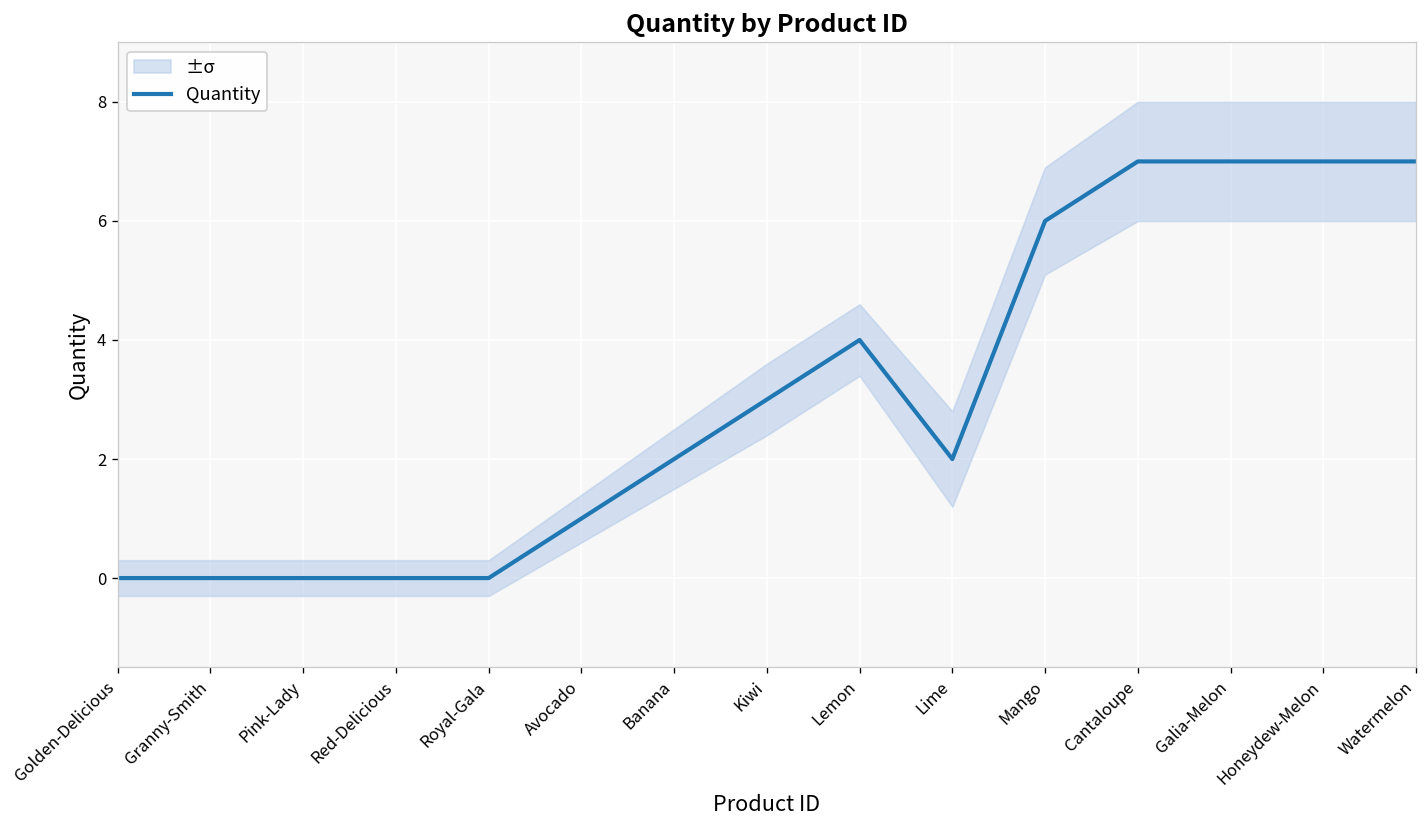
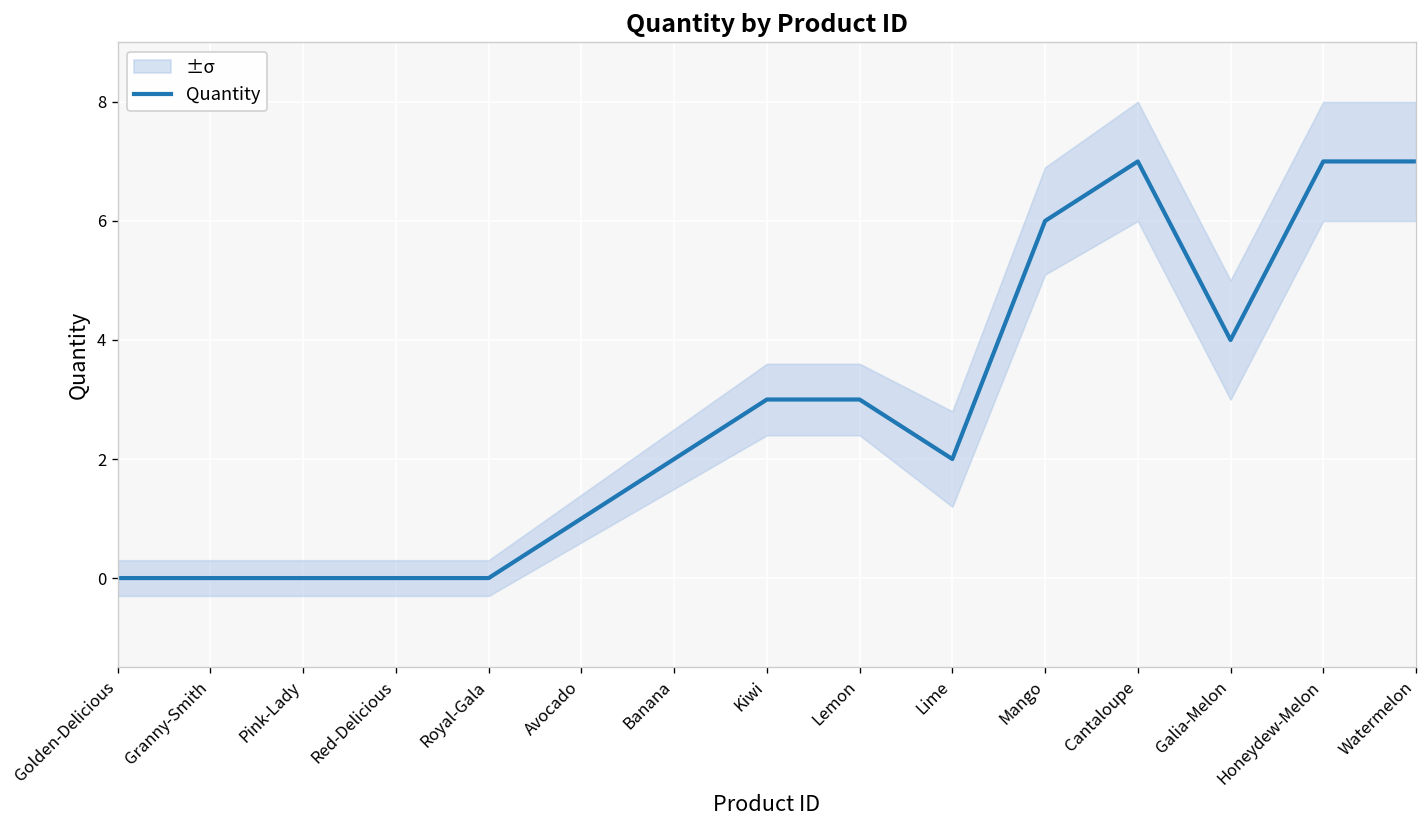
  {
    "Quantity": {
      "Golden-Delicious": 0,
      "Granny-Smith": 0,
      "Pink-Lady": 0,
      "Red-Delicious": 0,
      "Royal-Gala": 0,
      "Avocado": 1,
      "Banana": 2,
      "Kiwi": 3,
-     "Lemon": 4,
+     "Lemon": 3,
      "Lime": 2,
      "Mango": 6,
      "Cantaloupe": 7,
-     "Galia-Melon": 7,
+     "Galia-Melon": 4,
      "Honeydew-Melon": 7,
      "Watermelon": 7
    }
  }
